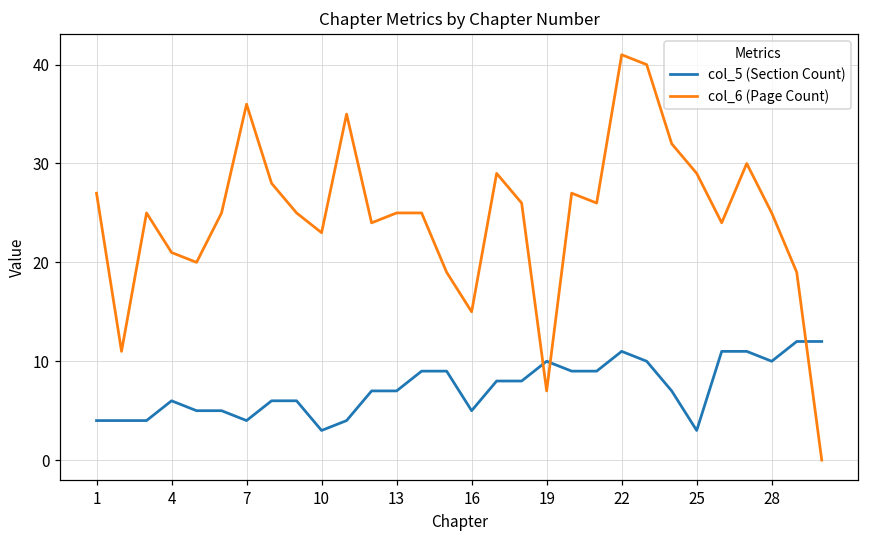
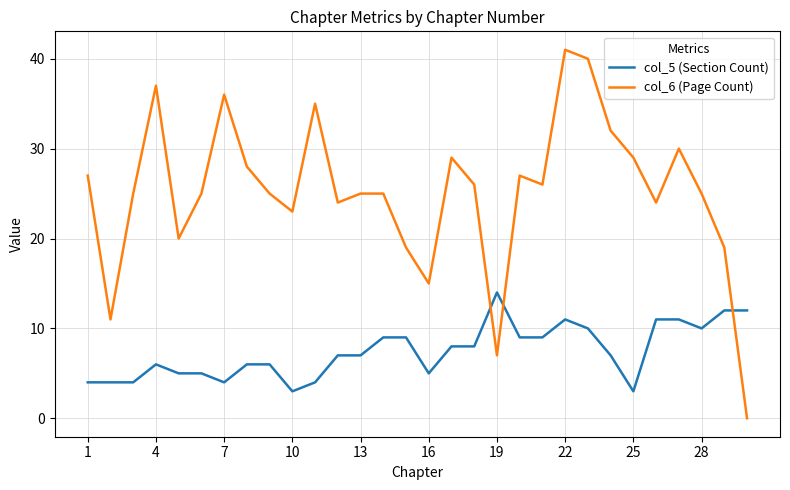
  {
    "col_5 (Section Count)": {
      "1": 4,
      "4": 6,
      "7": 4,
      "10": 3,
      "13": 7,
      "16": 5,
-     "19": 10,
+     "19": 14,
      "22": 11,
      "25": 3,
      "28": 10
    },
    "col_6 (Page Count)": {
      "1": 27,
-     "4": 21,
+     "4": 37,
      "7": 36,
      "10": 23,
      "13": 25,
      "16": 15,
      "19": 7,
      "22": 41,
      "25": 29,
      "28": 25
    }
  }
